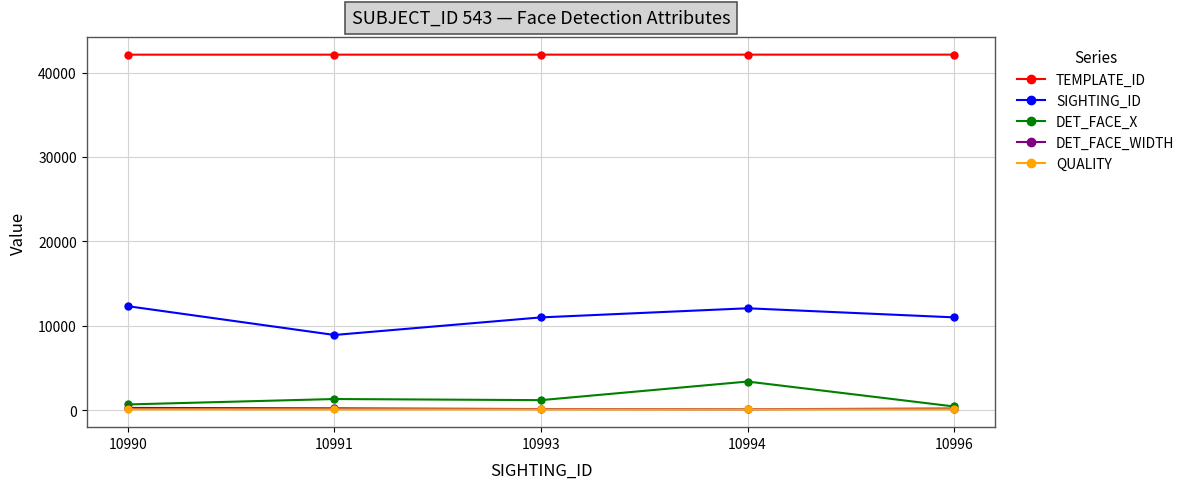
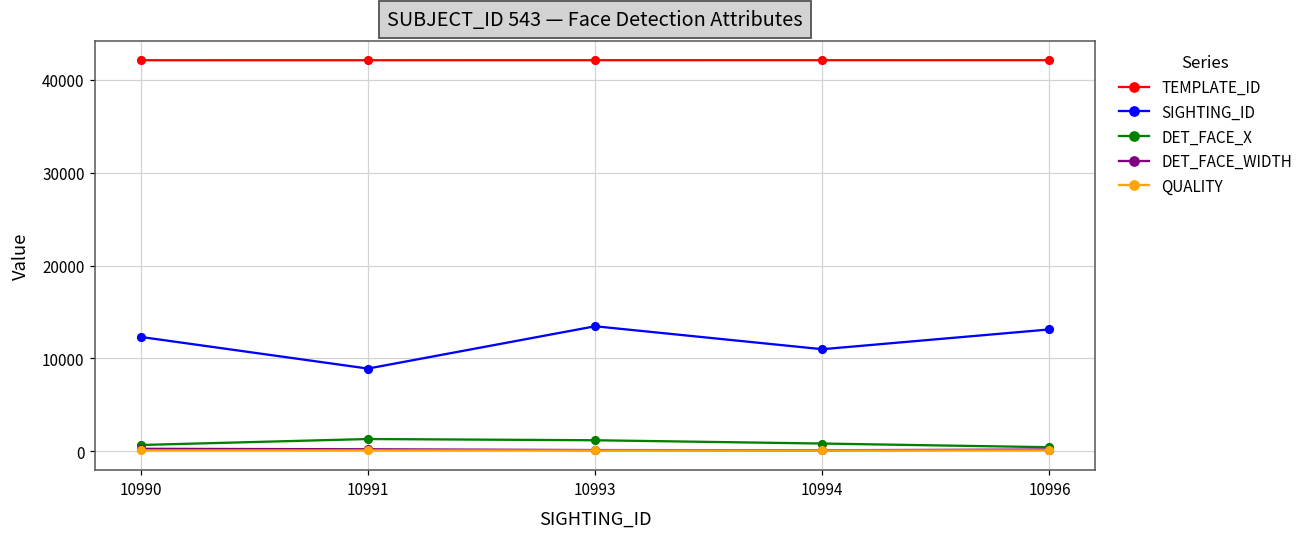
  {
    "TEMPLATE_ID": {
      "10990": 42000,
      "10991": 42000,
      "10993": 42000,
      "10994": 42000,
      "10996": 42000
    },
    "SIGHTING_ID": {
      "10990": 12000,
      "10991": 9000,
-     "10993": 11000,
-     "10994": 12000,
-     "10996": 11000
+     "10993": 13000,
+     "10994": 11000,
+     "10996": 13000
    },
    "DET_FACE_X": {
      "10990": 1000,
      "10991": 1000,
      "10993": 1000,
-     "10994": 3000
+     "10994": 1000
    }
  }
